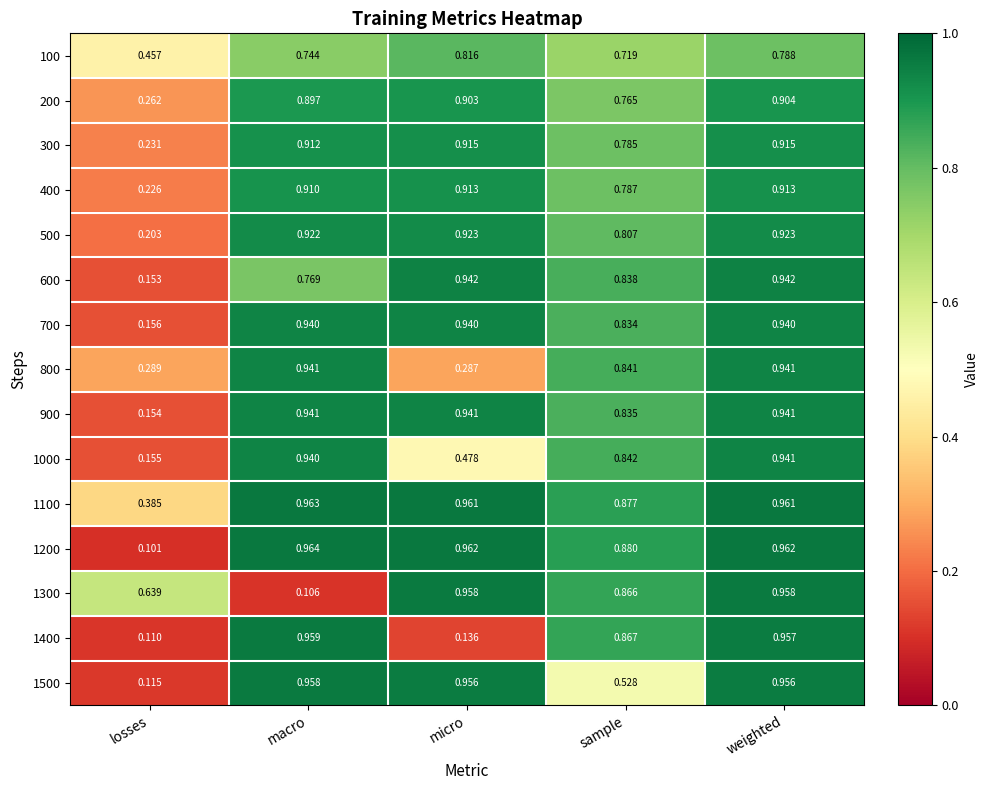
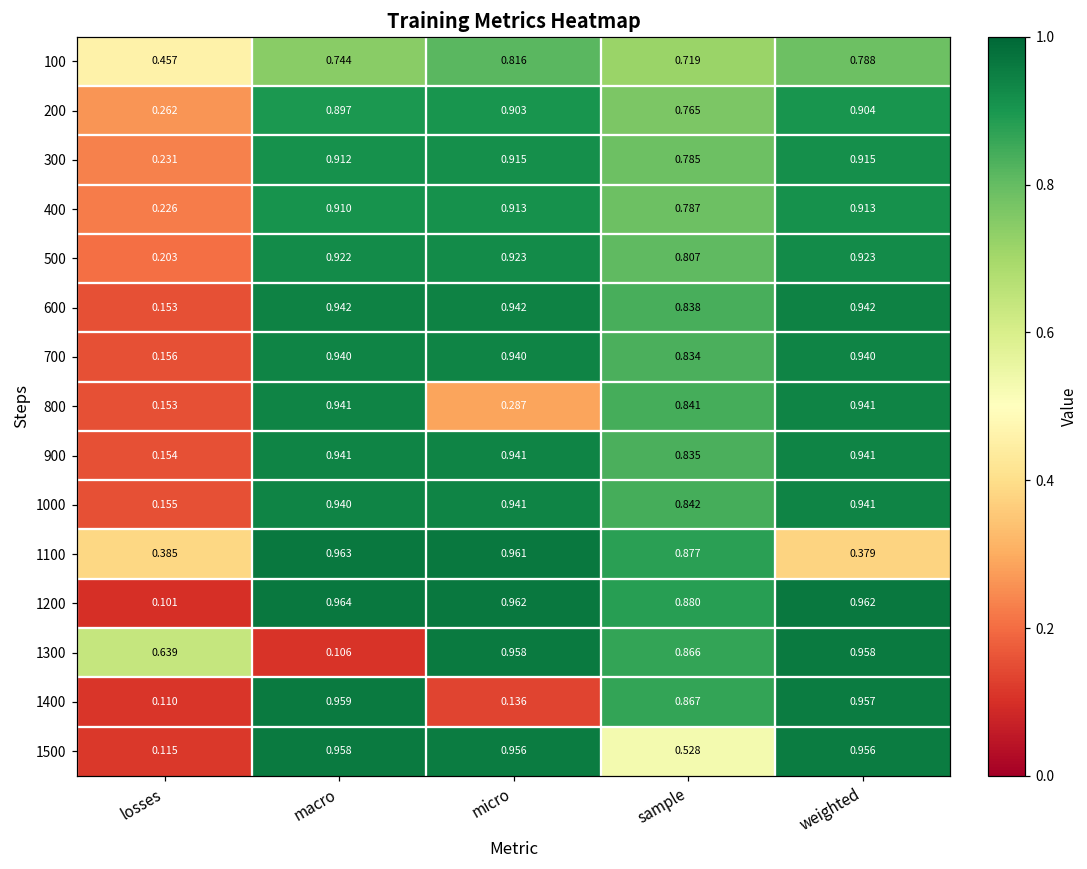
  {
    "100": {
      "losses": 0.457,
      "macro": 0.744,
      "micro": 0.816,
      "sample": 0.719,
      "weighted": 0.788
    },
    "200": {
      "losses": 0.262,
      "macro": 0.897,
      "micro": 0.903,
      "sample": 0.765,
      "weighted": 0.904
    },
    "300": {
      "losses": 0.231,
      "macro": 0.912,
      "micro": 0.915,
      "sample": 0.785,
      "weighted": 0.915
    },
    "400": {
      "losses": 0.226,
      "macro": 0.910,
      "micro": 0.913,
      "sample": 0.787,
      "weighted": 0.913
    },
    "500": {
      "losses": 0.203,
      "macro": 0.922,
      "micro": 0.923,
      "sample": 0.807,
      "weighted": 0.923
    },
    "600": {
      "losses": 0.153,
-     "macro": 0.769,
+     "macro": 0.942,
      "micro": 0.942,
      "sample": 0.838,
      "weighted": 0.942
    },
    "700": {
      "losses": 0.156,
      "macro": 0.940,
      "micro": 0.940,
      "sample": 0.834,
      "weighted": 0.940
    },
    "800": {
-     "losses": 0.289,
+     "losses": 0.153,
      "macro": 0.941,
      "micro": 0.287,
      "sample": 0.841,
      "weighted": 0.941
    },
    "900": {
      "losses": 0.154,
      "macro": 0.941,
      "micro": 0.941,
      "sample": 0.835,
      "weighted": 0.941
    },
    "1000": {
      "losses": 0.155,
      "macro": 0.940,
-     "micro": 0.478,
+     "micro": 0.941,
      "sample": 0.842,
      "weighted": 0.941
    },
    "1100": {
      "losses": 0.385,
      "macro": 0.963,
      "micro": 0.961,
      "sample": 0.877,
-     "weighted": 0.961
+     "weighted": 0.379
    },
    "1200": {
      "losses": 0.101,
      "macro": 0.964,
      "micro": 0.962,
      "sample": 0.880,
      "weighted": 0.962
    },
    "1300": {
      "losses": 0.639,
      "macro": 0.106,
      "micro": 0.958,
      "sample": 0.866,
      "weighted": 0.958
    },
    "1400": {
      "losses": 0.110,
      "macro": 0.959,
      "micro": 0.136,
      "sample": 0.867,
      "weighted": 0.957
    },
    "1500": {
      "losses": 0.115,
      "macro": 0.958,
      "micro": 0.956,
      "sample": 0.528,
      "weighted": 0.956
    }
  }
